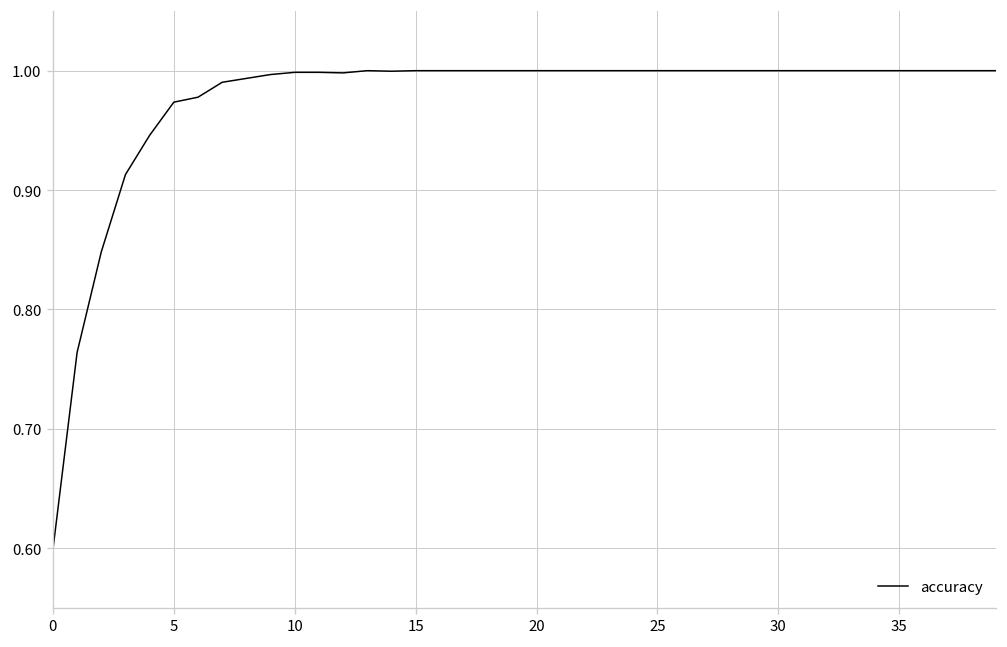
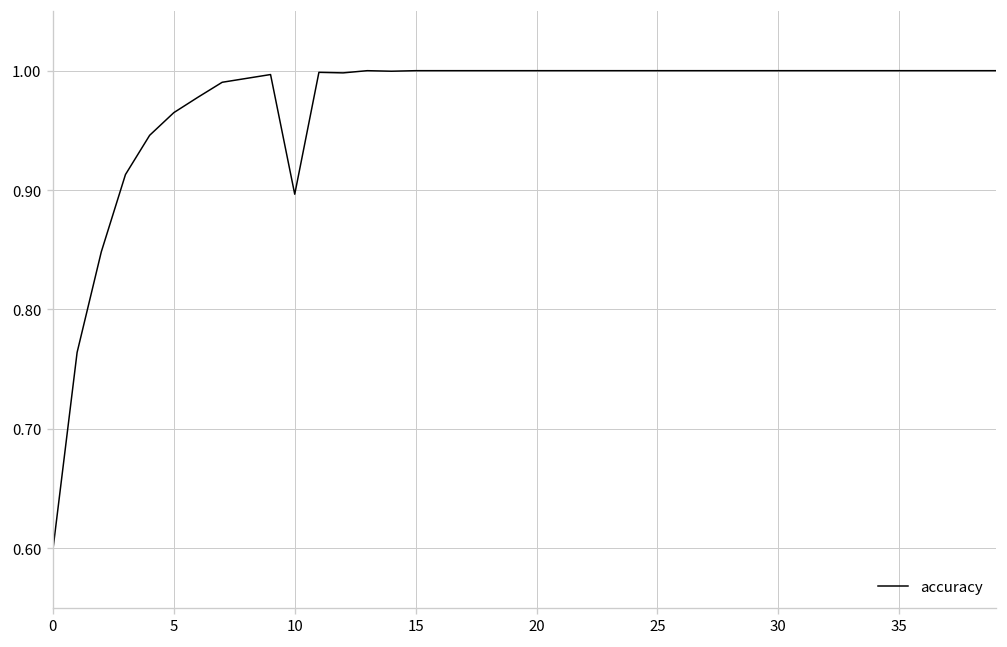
  {
    "0": 0.60,
-   "5": 0.97,
-   "10": 1.00,
+   "5": 0.96,
+   "10": 0.90,
    "15": 1.00,
    "20": 1.00,
    "25": 1.00,
    "30": 1.00,
    "35": 1.00
  }
